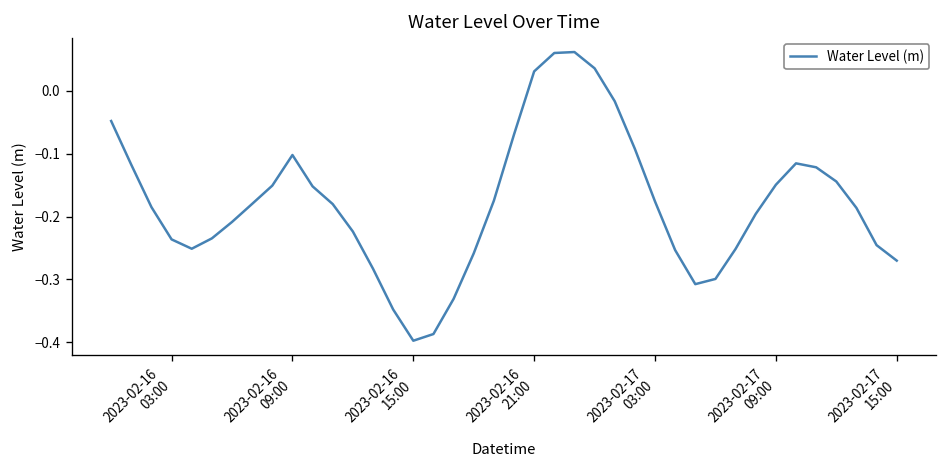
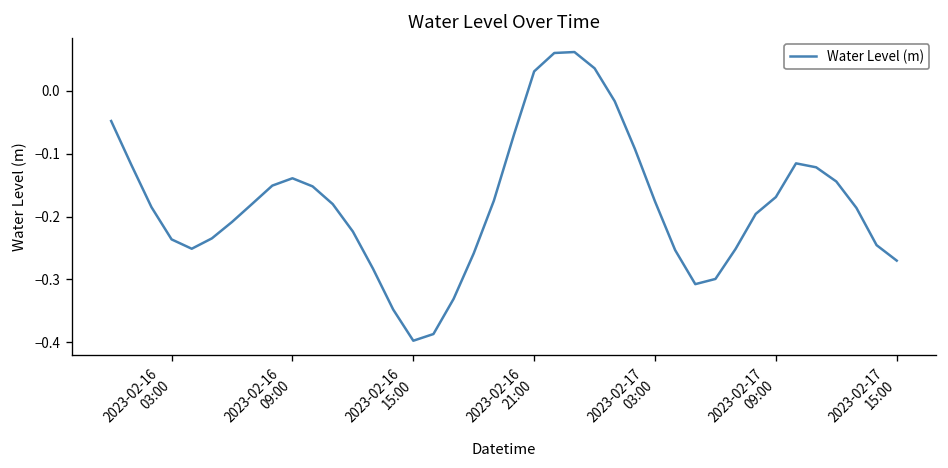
  {
    "2023-02-16 03:00": -0.24,
-   "2023-02-16 09:00": -0.10,
+   "2023-02-16 09:00": -0.14,
    "2023-02-16 15:00": -0.40,
    "2023-02-16 21:00": 0.03,
    "2023-02-17 03:00": -0.18,
-   "2023-02-17 09:00": -0.15,
+   "2023-02-17 09:00": -0.17,
    "2023-02-17 15:00": -0.27
  }
